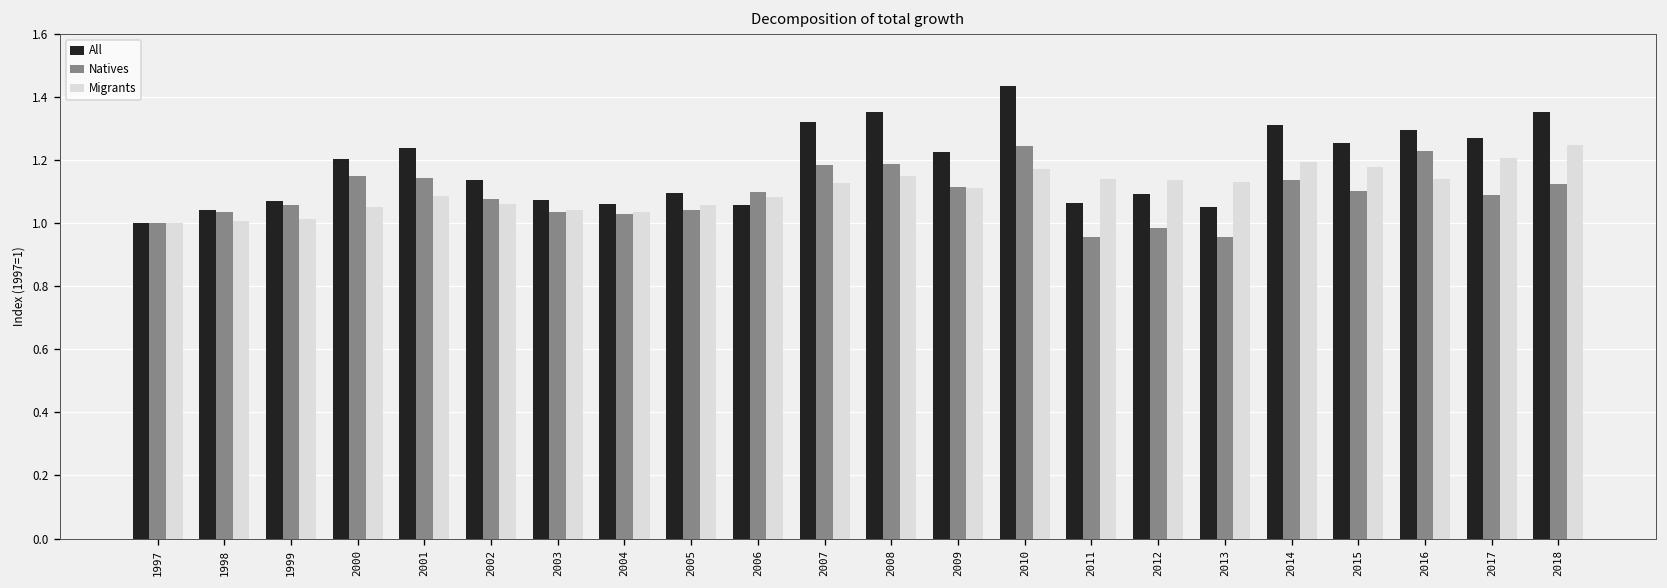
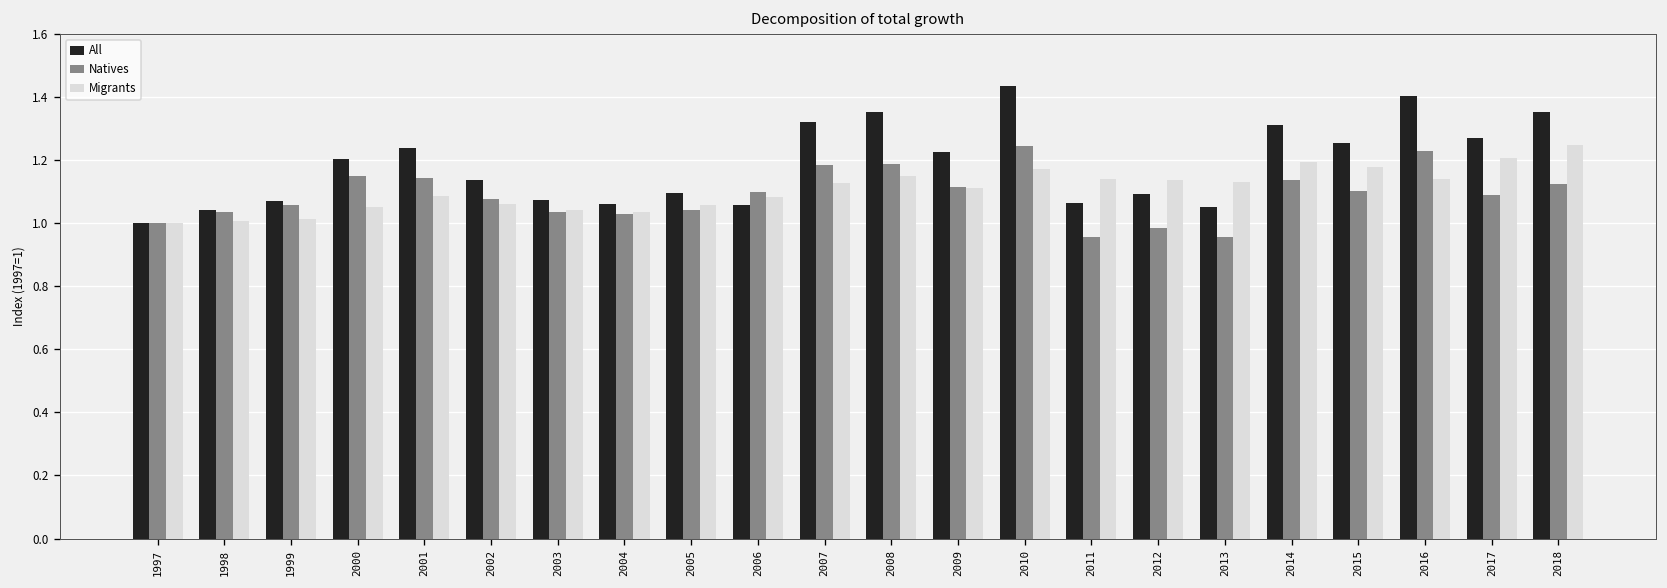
  {
    "All": {
      "1997": 1.00,
      "1998": 1.04,
      "1999": 1.07,
      "2000": 1.20,
      "2001": 1.24,
      "2002": 1.14,
      "2003": 1.07,
      "2004": 1.06,
      "2005": 1.09,
      "2006": 1.06,
      "2007": 1.32,
      "2008": 1.35,
      "2009": 1.23,
      "2010": 1.44,
      "2011": 1.06,
      "2012": 1.09,
      "2013": 1.05,
      "2014": 1.31,
      "2015": 1.25,
-     "2016": 1.30,
+     "2016": 1.40,
      "2017": 1.27,
      "2018": 1.35
    },
    "Natives": {
      "1997": 1.00,
      "1998": 1.03,
      "1999": 1.06,
      "2000": 1.15,
      "2001": 1.14,
      "2002": 1.08,
      "2003": 1.04,
      "2004": 1.03,
      "2005": 1.04,
      "2006": 1.10,
      "2007": 1.18,
      "2008": 1.19,
      "2009": 1.12,
      "2010": 1.25,
      "2011": 0.96,
      "2012": 0.99,
      "2013": 0.96,
      "2014": 1.14,
      "2015": 1.10,
      "2016": 1.23,
      "2017": 1.09,
      "2018": 1.12
    },
    "Migrants": {
      "1997": 1.00,
      "1998": 1.01,
      "1999": 1.01,
      "2000": 1.05,
      "2001": 1.08,
      "2002": 1.06,
      "2003": 1.04,
      "2004": 1.03,
      "2005": 1.06,
      "2006": 1.08,
      "2007": 1.13,
      "2008": 1.15,
      "2009": 1.11,
      "2010": 1.17,
      "2011": 1.14,
      "2012": 1.14,
      "2013": 1.13,
      "2014": 1.20,
      "2015": 1.18,
      "2016": 1.14,
      "2017": 1.21,
      "2018": 1.25
    }
  }
